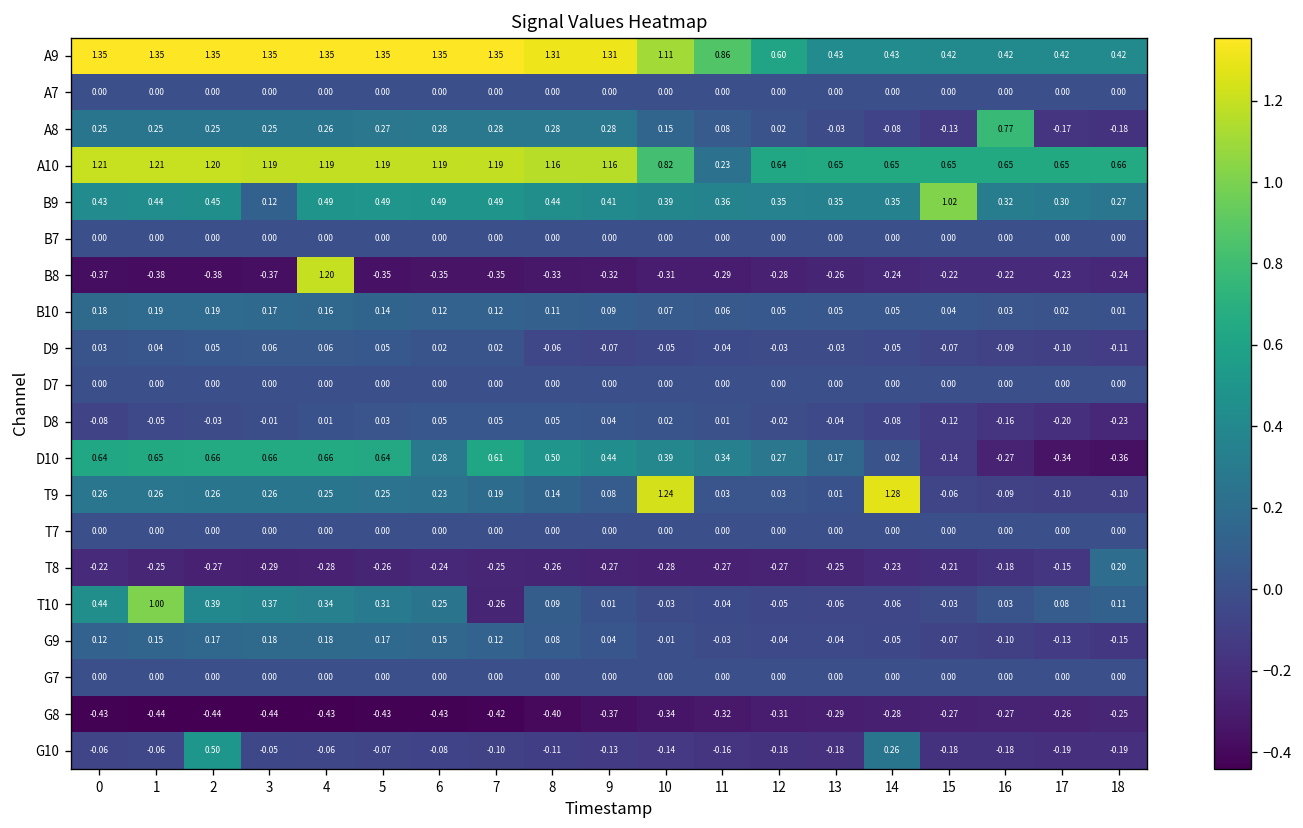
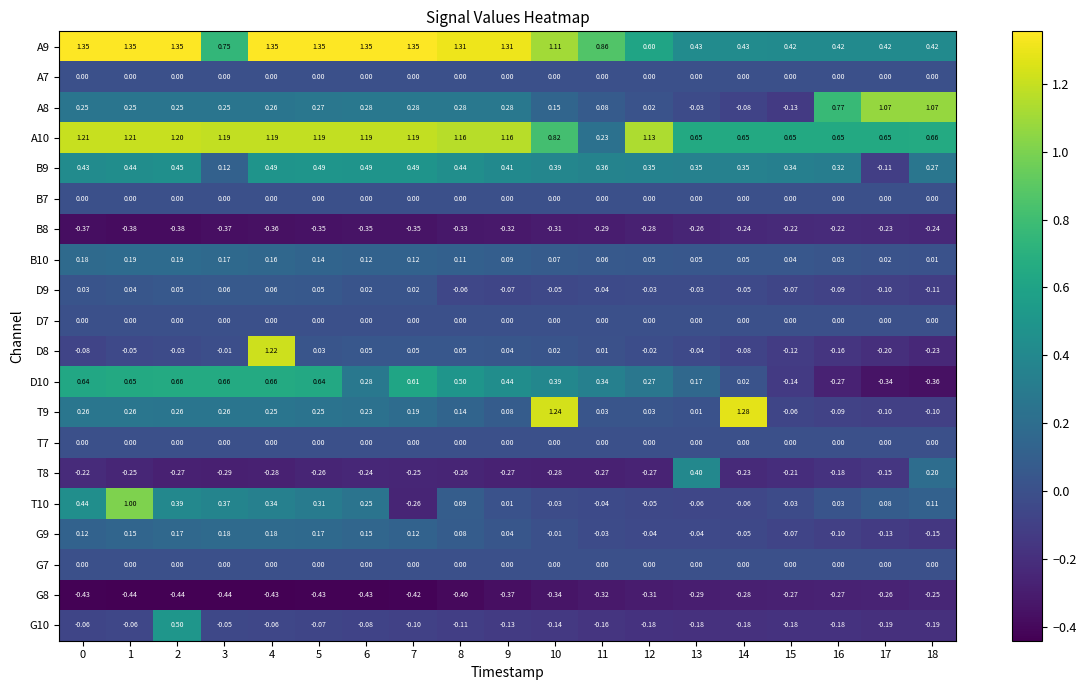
  {
    "A9": {
      "0": 1.35,
      "1": 1.35,
      "2": 1.35,
-     "3": 1.35,
+     "3": 0.75,
      "4": 1.35,
      "5": 1.35,
      "6": 1.35,
      "7": 1.35,
      "8": 1.31,
      "9": 1.31,
      "10": 1.11,
      "11": 0.86,
      "12": 0.60,
      "13": 0.43,
      "14": 0.43,
      "15": 0.42,
      "16": 0.42,
      "17": 0.42,
      "18": 0.42
    },
    "A8": {
      "0": 0.25,
      "1": 0.25,
      "2": 0.25,
      "3": 0.25,
      "4": 0.26,
      "5": 0.27,
      "6": 0.28,
      "7": 0.28,
      "8": 0.28,
      "9": 0.28,
      "10": 0.15,
      "11": 0.08,
      "12": 0.02,
      "13": -0.03,
      "14": -0.08,
      "15": -0.13,
      "16": 0.77,
-     "17": -0.17,
-     "18": -0.18
+     "17": 1.07,
+     "18": 1.07
    },
    "A10": {
      "0": 1.21,
      "1": 1.21,
      "2": 1.20,
      "3": 1.19,
      "4": 1.19,
      "5": 1.19,
      "6": 1.19,
      "7": 1.19,
      "8": 1.16,
      "9": 1.16,
      "10": 0.82,
      "11": 0.23,
-     "12": 0.64,
+     "12": 1.13,
      "13": 0.65,
      "14": 0.65,
      "15": 0.65,
      "16": 0.65,
      "17": 0.65,
      "18": 0.66
    },
    "B9": {
      "0": 0.43,
      "1": 0.44,
      "2": 0.45,
      "3": 0.12,
      "4": 0.49,
      "5": 0.49,
      "6": 0.49,
      "7": 0.49,
      "8": 0.44,
      "9": 0.41,
      "10": 0.39,
      "11": 0.36,
      "12": 0.35,
      "13": 0.35,
      "14": 0.35,
-     "15": 1.02,
+     "15": 0.34,
      "16": 0.32,
-     "17": 0.30,
+     "17": -0.11,
      "18": 0.27
    },
    "B8": {
      "0": -0.37,
      "1": -0.38,
      "2": -0.38,
      "3": -0.37,
-     "4": 1.20,
+     "4": -0.36,
      "5": -0.35,
      "6": -0.35,
      "7": -0.35,
      "8": -0.33,
      "9": -0.32,
      "10": -0.31,
      "11": -0.29,
      "12": -0.28,
      "13": -0.26,
      "14": -0.24,
      "15": -0.22,
      "16": -0.22,
      "17": -0.23,
      "18": -0.24
    },
    "D8": {
      "0": -0.08,
      "1": -0.05,
      "2": -0.03,
      "3": -0.01,
-     "4": 0.01,
+     "4": 1.22,
      "5": 0.03,
      "6": 0.05,
      "7": 0.05,
      "8": 0.05,
      "9": 0.04,
      "10": 0.02,
      "11": 0.01,
      "12": -0.02,
      "13": -0.04,
      "14": -0.08,
      "15": -0.12,
      "16": -0.16,
      "17": -0.20,
      "18": -0.23
    },
    "T8": {
      "0": -0.22,
      "1": -0.25,
      "2": -0.27,
      "3": -0.29,
      "4": -0.28,
      "5": -0.26,
      "6": -0.24,
      "7": -0.25,
      "8": -0.26,
      "9": -0.27,
      "10": -0.28,
      "11": -0.27,
      "12": -0.27,
-     "13": -0.25,
+     "13": 0.40,
      "14": -0.23,
      "15": -0.21,
      "16": -0.18,
      "17": -0.15,
      "18": 0.20
    },
    "G10": {
      "0": -0.06,
      "1": -0.06,
      "2": 0.50,
      "3": -0.05,
      "4": -0.06,
      "5": -0.07,
      "6": -0.08,
      "7": -0.10,
      "8": -0.11,
      "9": -0.13,
      "10": -0.14,
      "11": -0.16,
      "12": -0.18,
      "13": -0.18,
-     "14": 0.26,
+     "14": -0.18,
      "15": -0.18,
      "16": -0.18,
      "17": -0.19,
      "18": -0.19
    }
  }
